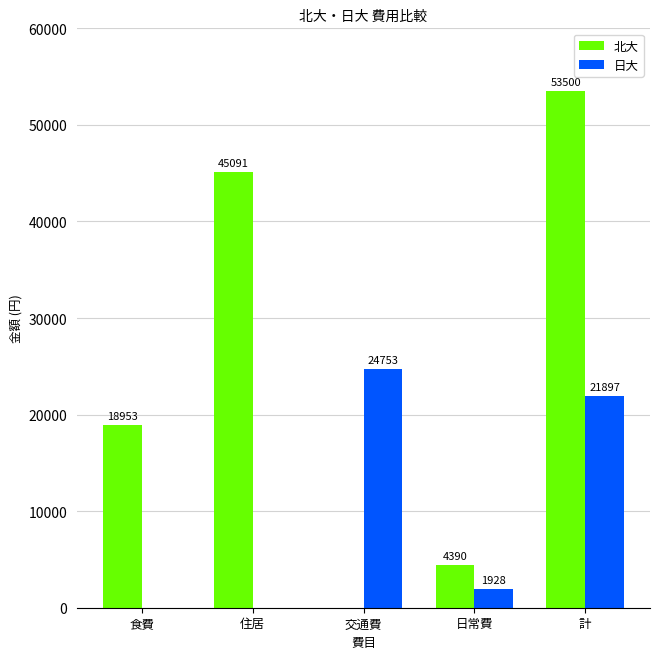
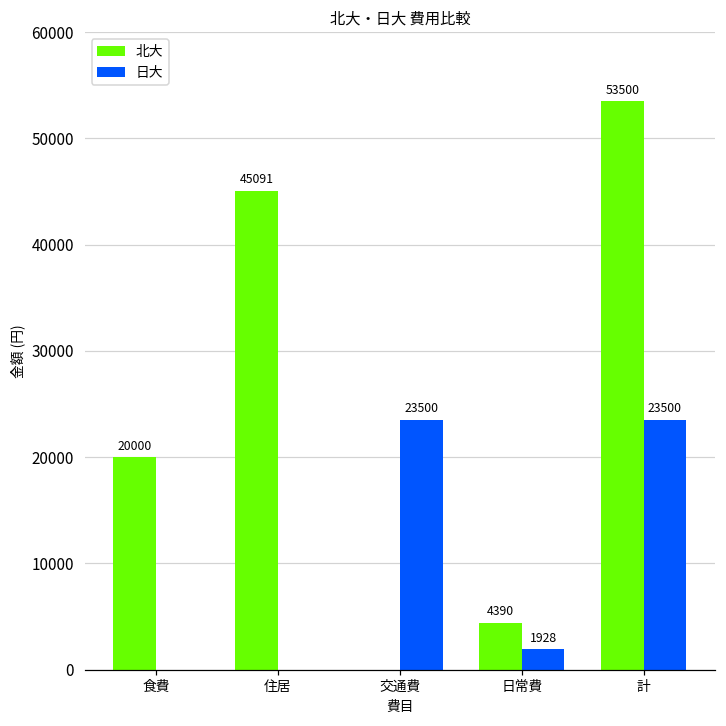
  {
    "北大": {
-     "食費": 18953,
+     "食費": 20000,
      "住居": 45091,
      "日常費": 4390,
      "計": 53500
    },
    "日大": {
-     "交通費": 24753,
+     "交通費": 23500,
      "日常費": 1928,
-     "計": 21897
+     "計": 23500
    }
  }
